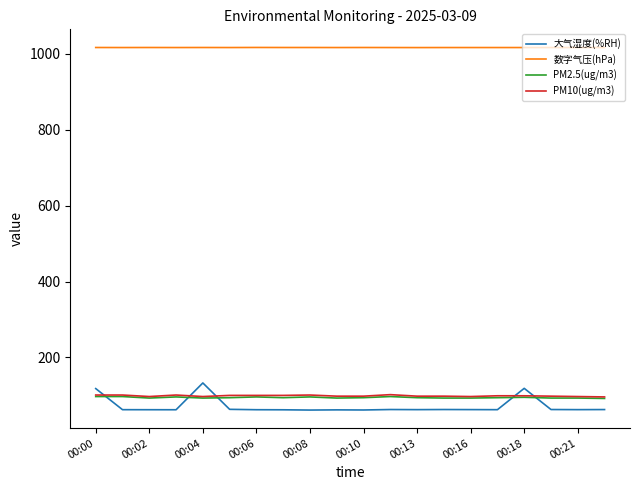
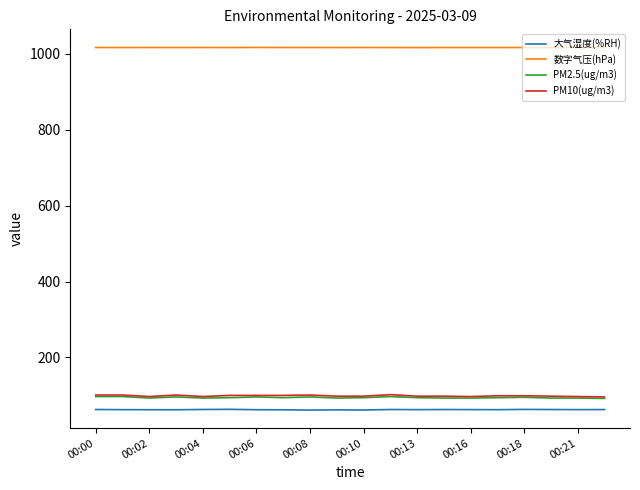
  {
    "大气湿度(%RH)": {
-     "00:00": 120,
+     "00:00": 60,
      "00:02": 60,
-     "00:04": 130,
+     "00:04": 60,
      "00:06": 60,
      "00:08": 60,
      "00:10": 60,
      "00:13": 60,
      "00:16": 60,
-     "00:18": 120,
+     "00:18": 60,
      "00:21": 60
    },
    "数字气压(hPa)": {
      "00:00": 1020,
      "00:02": 1020,
      "00:04": 1020,
      "00:06": 1020,
      "00:08": 1020,
      "00:10": 1020,
      "00:13": 1020,
      "00:16": 1020
    }
  }
